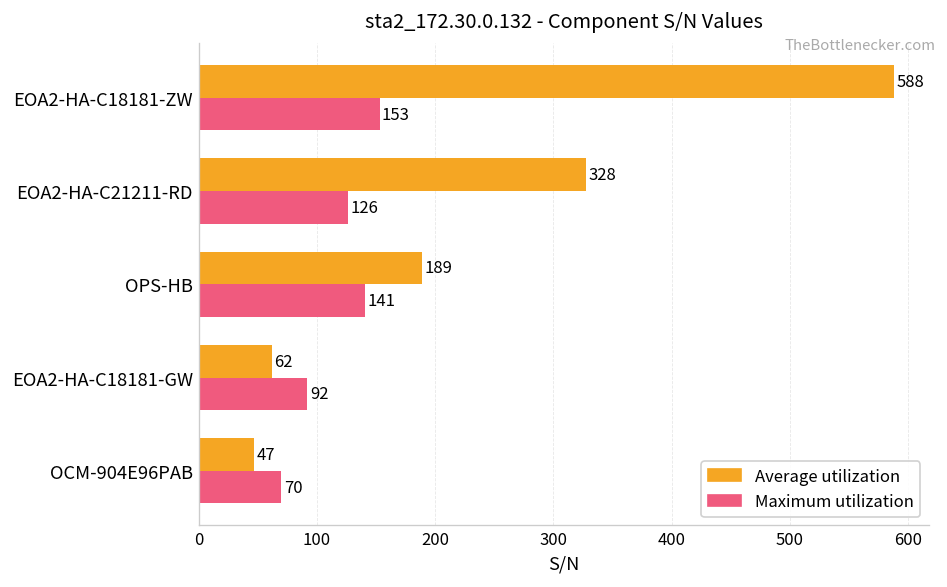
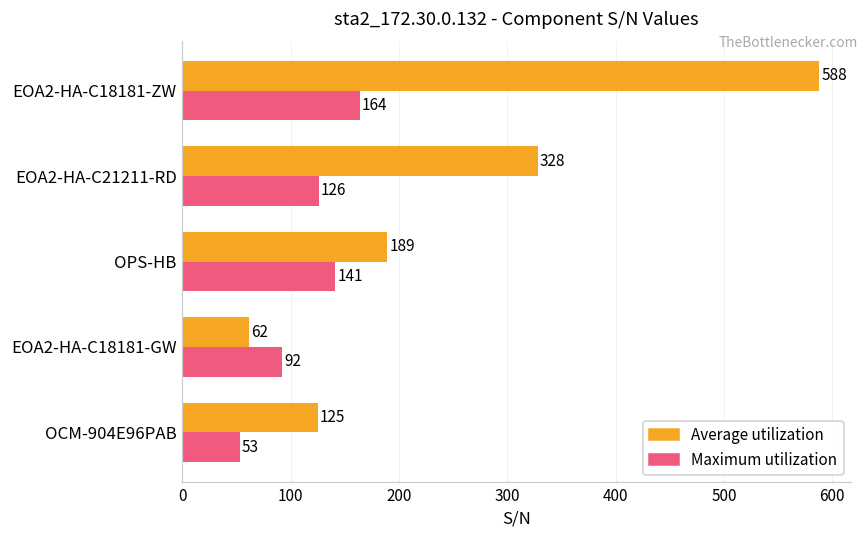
  {
    "Average utilization": {
      "EOA2-HA-C18181-ZW": 588,
      "EOA2-HA-C21211-RD": 328,
      "OPS-HB": 189,
      "EOA2-HA-C18181-GW": 62,
-     "OCM-904E96PAB": 47
+     "OCM-904E96PAB": 125
    },
    "Maximum utilization": {
-     "EOA2-HA-C18181-ZW": 153,
+     "EOA2-HA-C18181-ZW": 164,
      "EOA2-HA-C21211-RD": 126,
      "OPS-HB": 141,
      "EOA2-HA-C18181-GW": 92,
-     "OCM-904E96PAB": 70
+     "OCM-904E96PAB": 53
    }
  }
